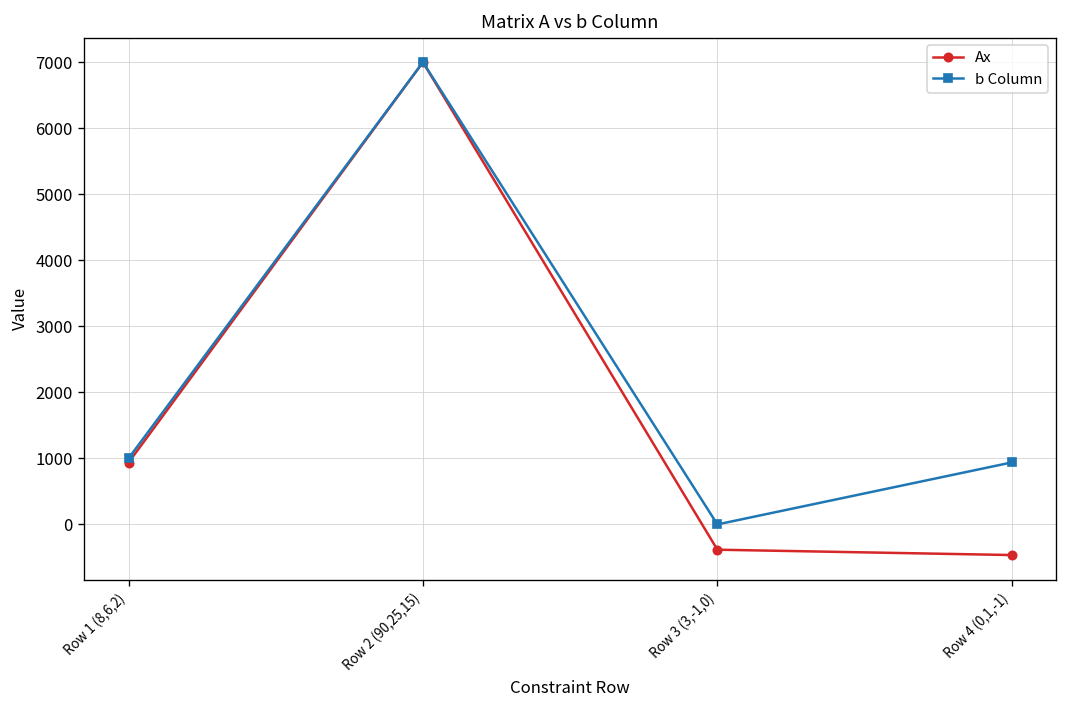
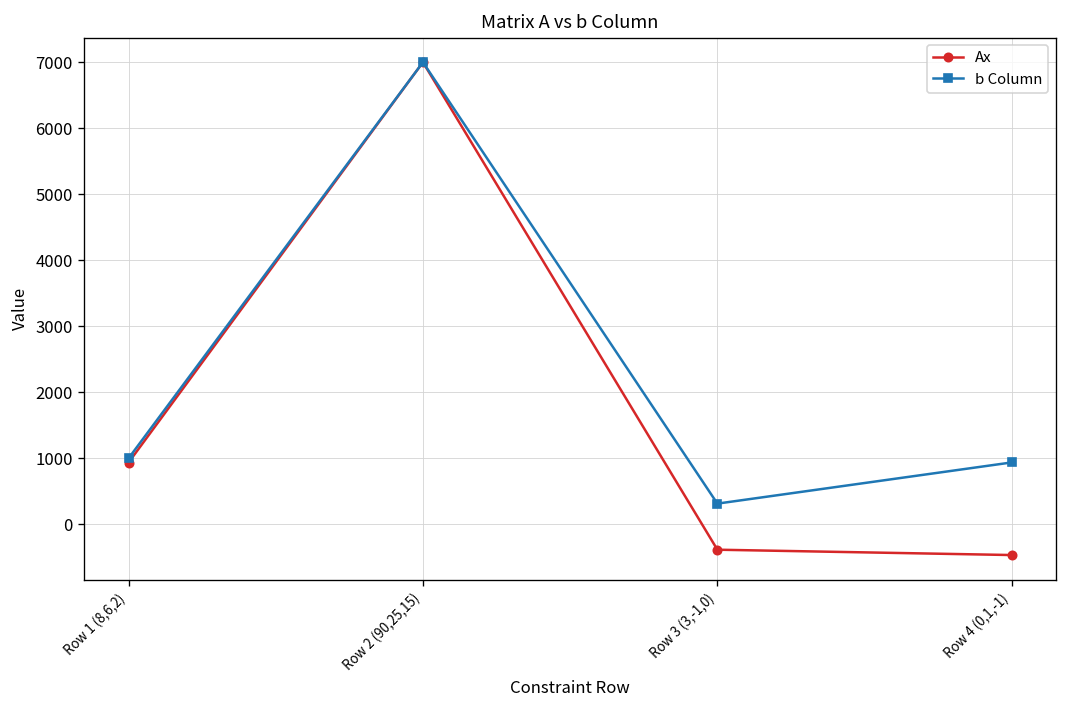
  {
    "Ax": {
      "Row 1 (8,6,2)": 900,
      "Row 3 (3,-1,0)": -400,
      "Row 4 (0,1,-1)": -500
    },
    "b Column": {
      "Row 1 (8,6,2)": 1000,
-     "Row 3 (3,-1,0)": 0,
+     "Row 3 (3,-1,0)": 300,
      "Row 4 (0,1,-1)": 900
    }
  }
